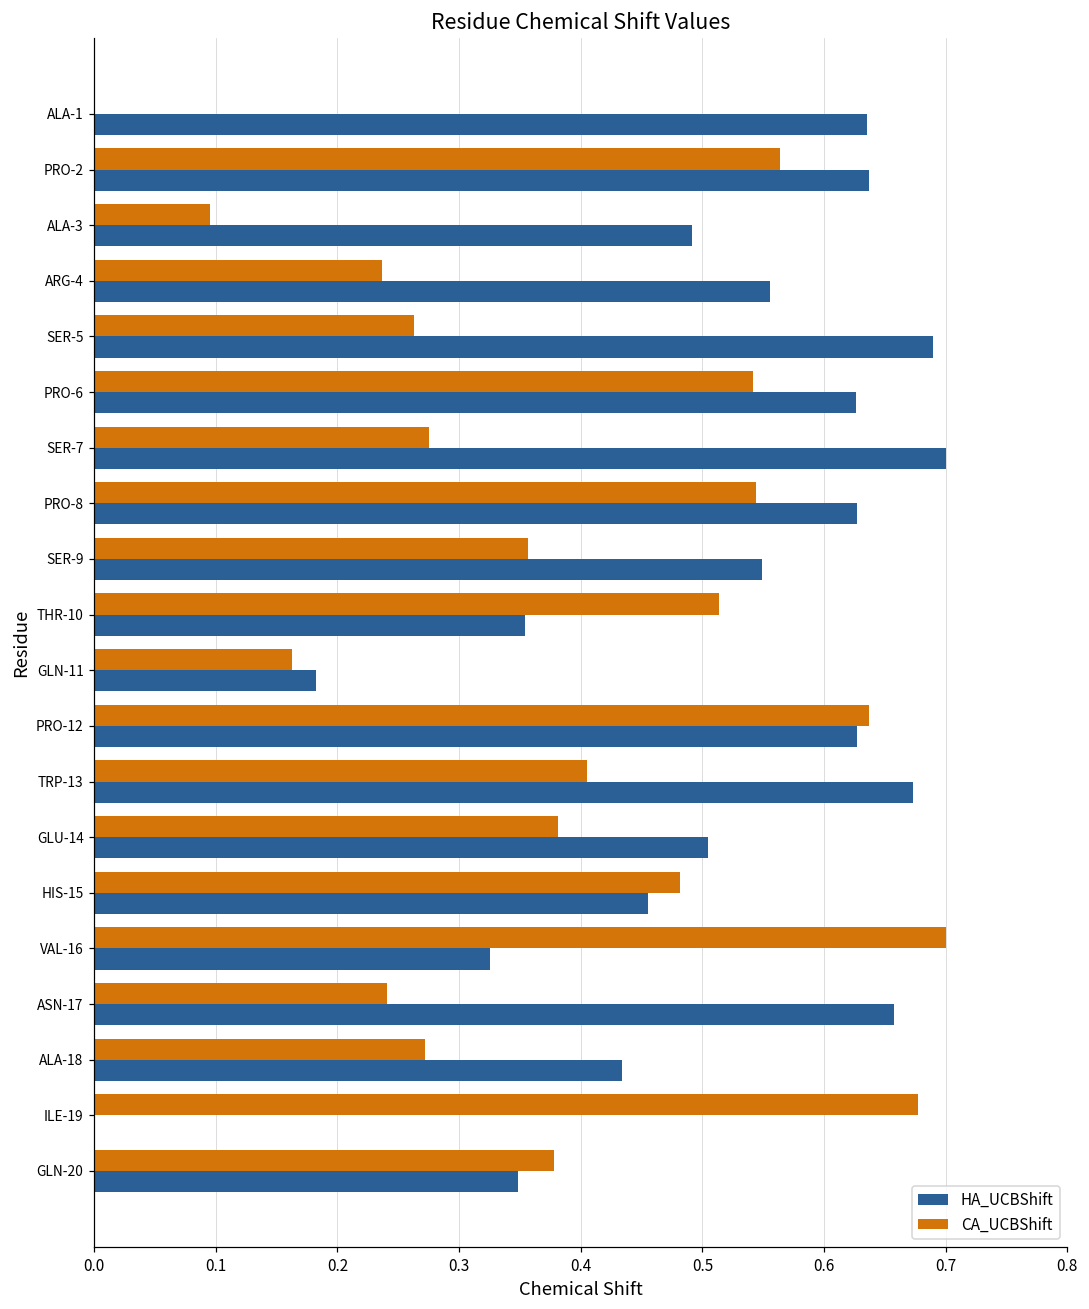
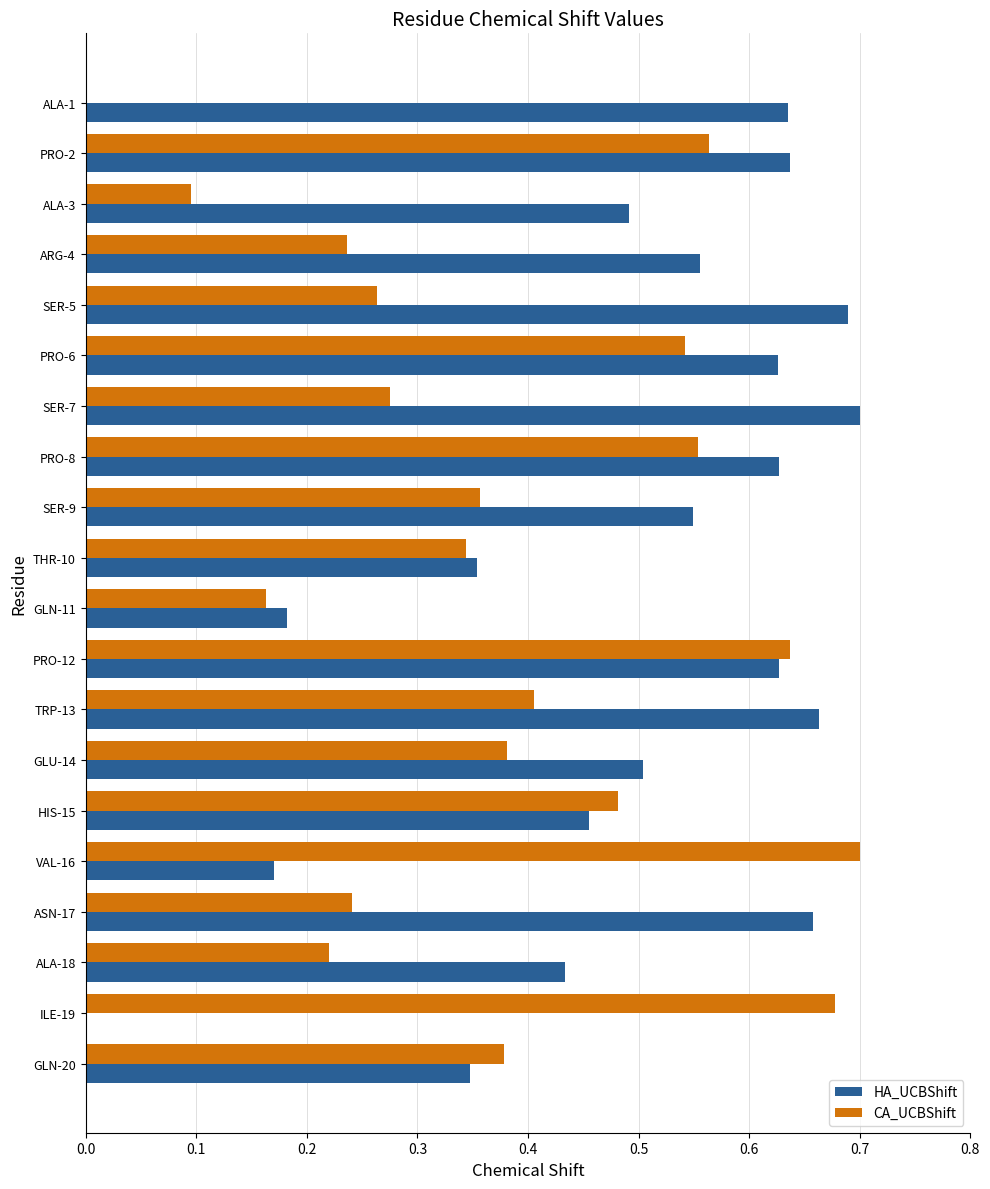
  {
    "HA_UCBShift": {
      "ALA-1": 0.636,
      "PRO-2": 0.637,
      "ALA-3": 0.491,
      "ARG-4": 0.556,
      "SER-5": 0.690,
      "PRO-6": 0.626,
      "SER-7": 0.700,
      "PRO-8": 0.627,
      "SER-9": 0.549,
      "THR-10": 0.354,
      "GLN-11": 0.182,
      "PRO-12": 0.627,
-     "TRP-13": 0.673,
+     "TRP-13": 0.663,
      "GLU-14": 0.504,
      "HIS-15": 0.455,
-     "VAL-16": 0.326,
+     "VAL-16": 0.170,
      "ASN-17": 0.657,
      "ALA-18": 0.434,
      "ILE-19": 0.000,
      "GLN-20": 0.348
    },
    "CA_UCBShift": {
      "ALA-1": 0.000,
      "PRO-2": 0.564,
      "ALA-3": 0.095,
      "ARG-4": 0.237,
      "SER-5": 0.263,
      "PRO-6": 0.542,
      "SER-7": 0.275,
-     "PRO-8": 0.544,
+     "PRO-8": 0.554,
      "SER-9": 0.357,
-     "THR-10": 0.514,
+     "THR-10": 0.344,
      "GLN-11": 0.163,
      "PRO-12": 0.637,
      "TRP-13": 0.405,
      "GLU-14": 0.381,
      "HIS-15": 0.482,
      "VAL-16": 0.700,
      "ASN-17": 0.241,
-     "ALA-18": 0.272,
+     "ALA-18": 0.220,
      "ILE-19": 0.677,
      "GLN-20": 0.378
    }
  }
